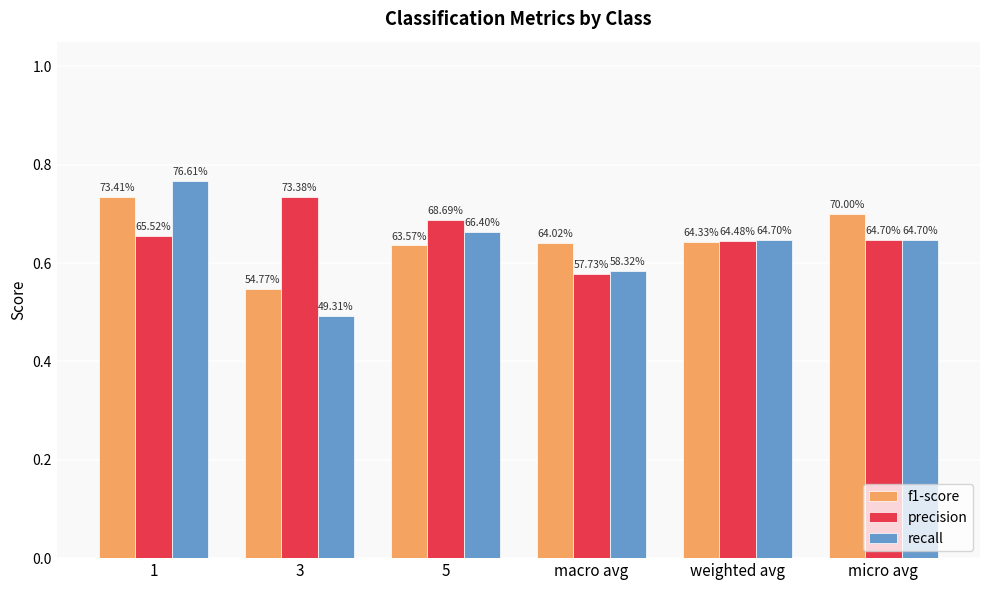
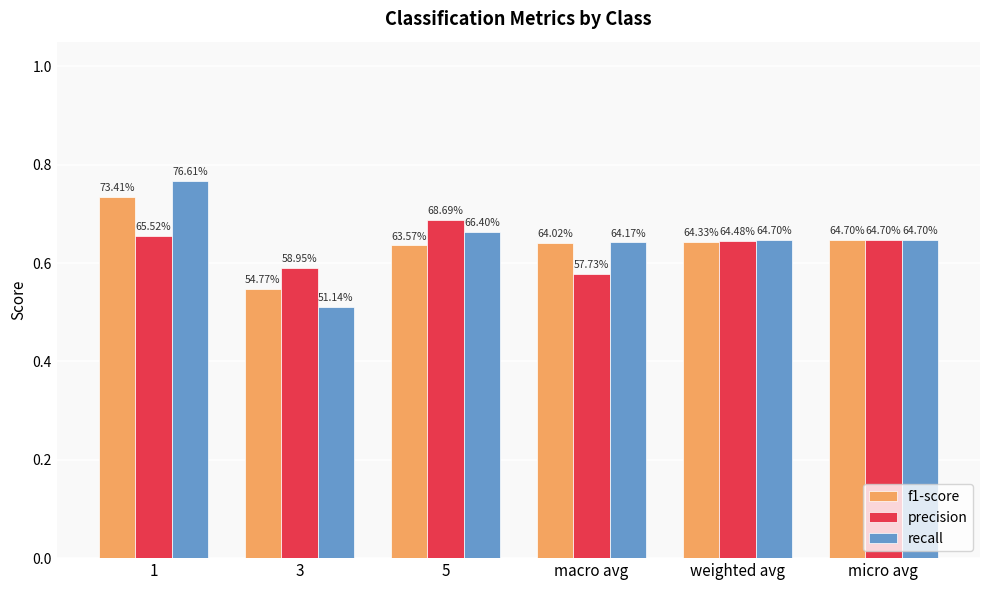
  {
    "f1-score": {
      "1": "73.41%",
      "3": "54.77%",
      "5": "63.57%",
      "macro avg": "64.02%",
      "weighted avg": "64.33%",
-     "micro avg": "70.00%"
+     "micro avg": "64.70%"
    },
    "precision": {
      "1": "65.52%",
-     "3": "73.38%",
+     "3": "58.95%",
      "5": "68.69%",
      "macro avg": "57.73%",
      "weighted avg": "64.48%",
      "micro avg": "64.70%"
    },
    "recall": {
      "1": "76.61%",
-     "3": "49.31%",
+     "3": "51.14%",
      "5": "66.40%",
-     "macro avg": "58.32%",
+     "macro avg": "64.17%",
      "weighted avg": "64.70%",
      "micro avg": "64.70%"
    }
  }
